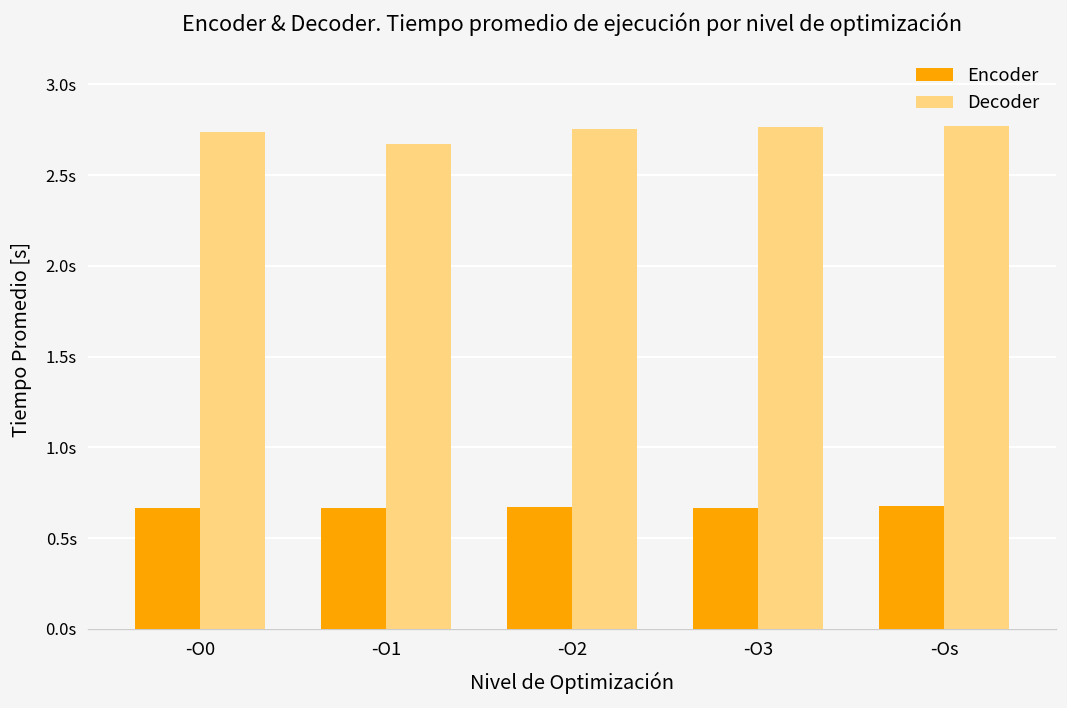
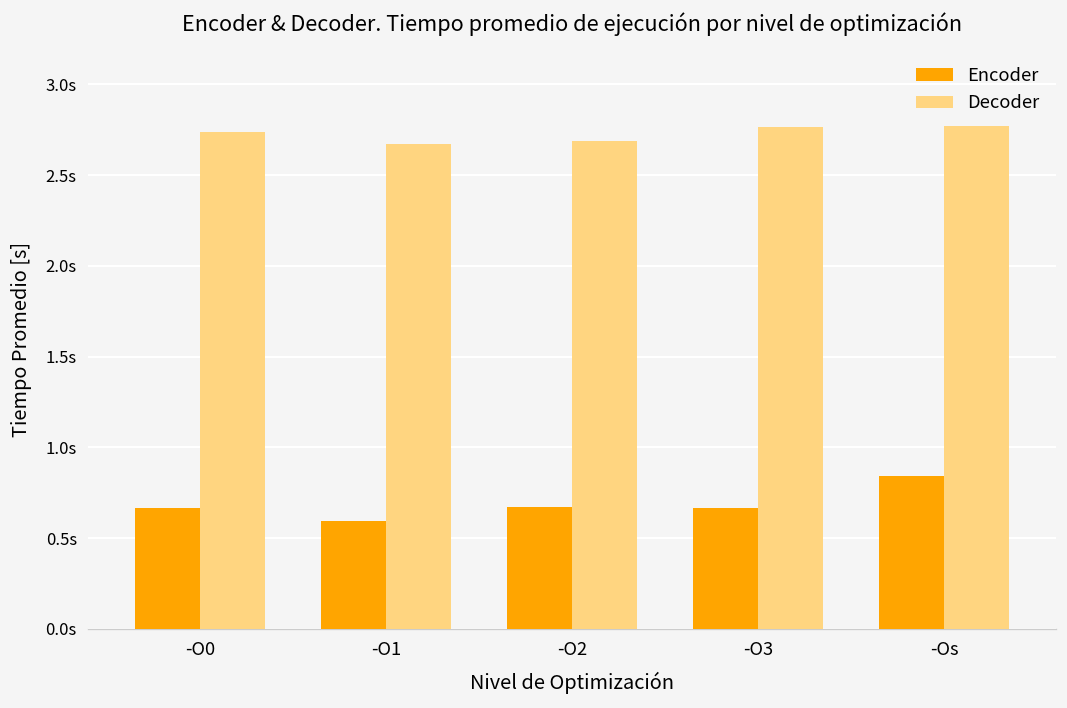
  {
    "Encoder": {
      "-O0": "0.67s",
-     "-O1": "0.67s",
+     "-O1": "0.59s",
      "-O2": "0.67s",
      "-O3": "0.66s",
-     "-Os": "0.67s"
+     "-Os": "0.84s"
    },
    "Decoder": {
      "-O0": "2.74s",
      "-O1": "2.67s",
-     "-O2": "2.76s",
+     "-O2": "2.69s",
      "-O3": "2.77s",
      "-Os": "2.77s"
    }
  }
